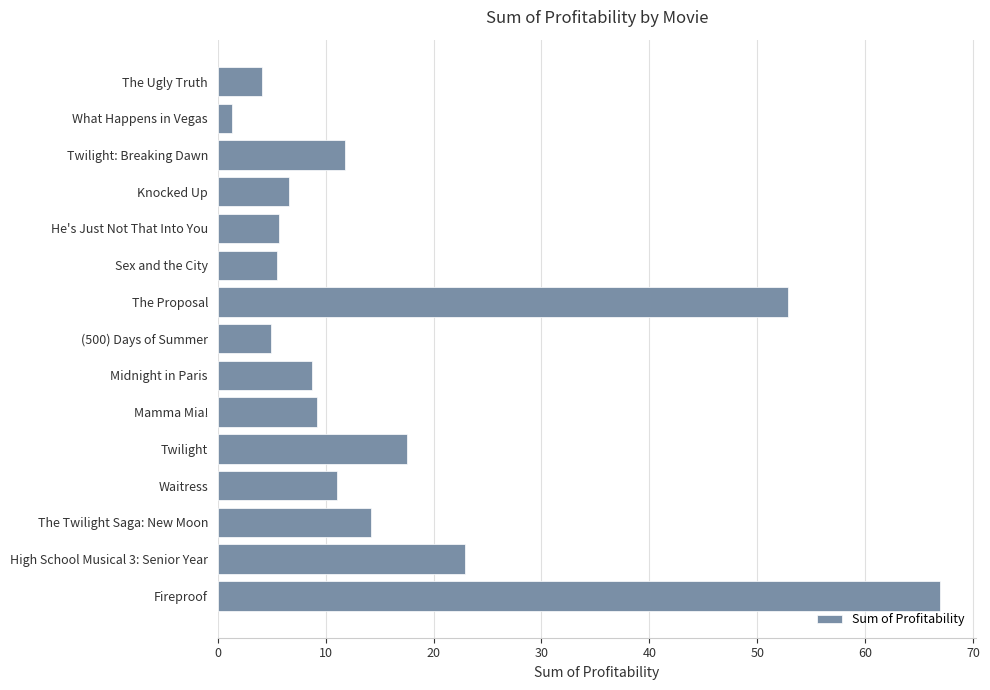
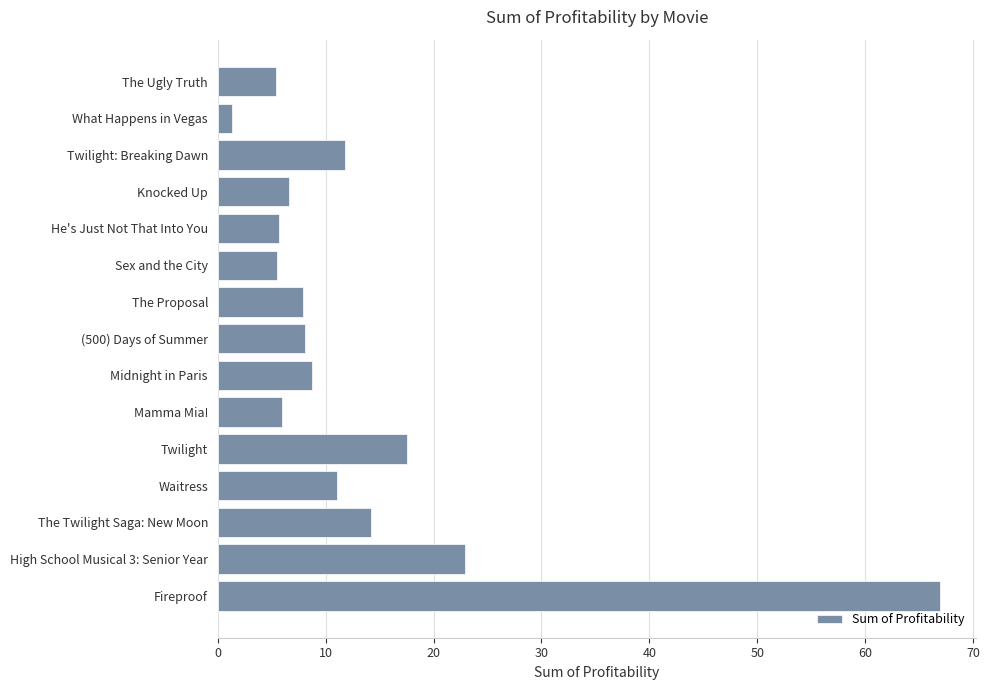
  {
-   "The Ugly Truth": 4.1,
+   "The Ugly Truth": 5.4,
    "What Happens in Vegas": 1.4,
    "Twilight: Breaking Dawn": 11.8,
    "Knocked Up": 6.6,
    "He's Just Not That Into You": 5.7,
    "Sex and the City": 5.5,
-   "The Proposal": 52.9,
-   "(500) Days of Summer": 4.9,
+   "The Proposal": 7.9,
+   "(500) Days of Summer": 8.1,
    "Midnight in Paris": 8.7,
-   "Mamma Mia!": 9.2,
+   "Mamma Mia!": 6.0,
    "Twilight": 17.6,
    "Waitress": 11.1,
    "The Twilight Saga: New Moon": 14.2,
    "High School Musical 3: Senior Year": 22.9,
    "Fireproof": 66.9
  }
